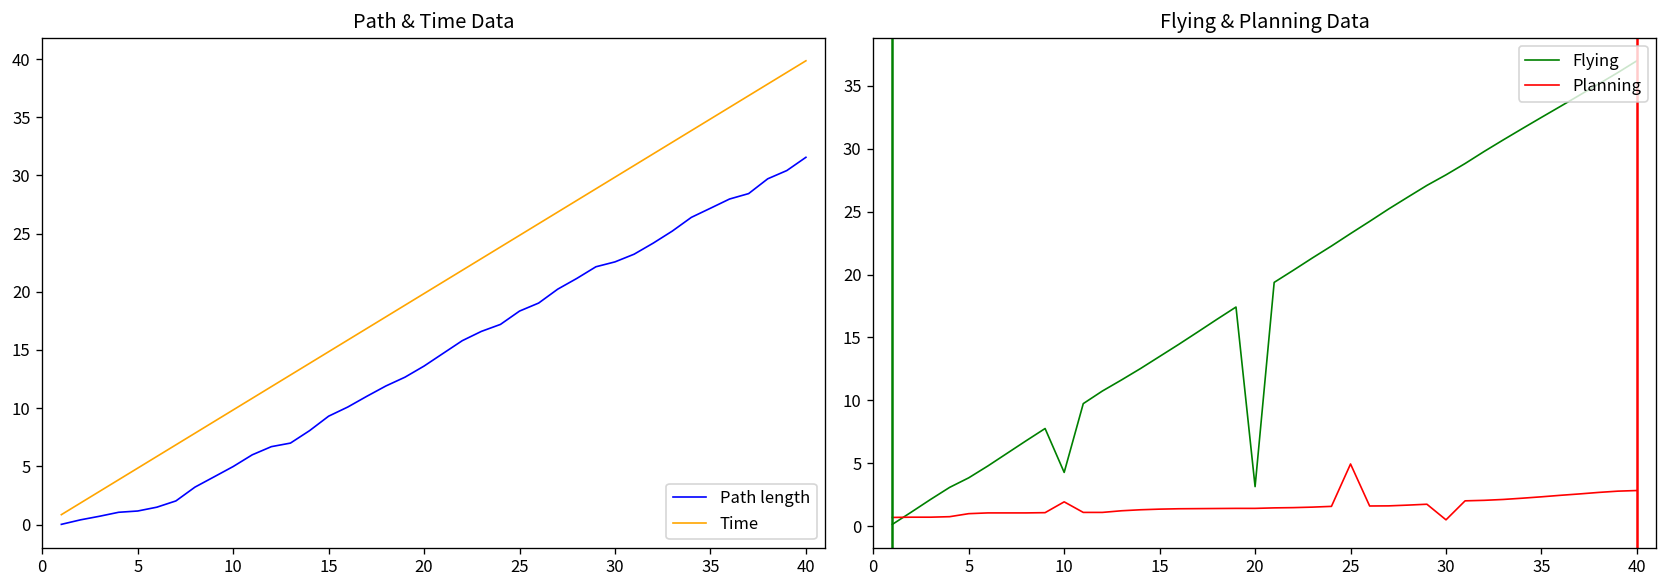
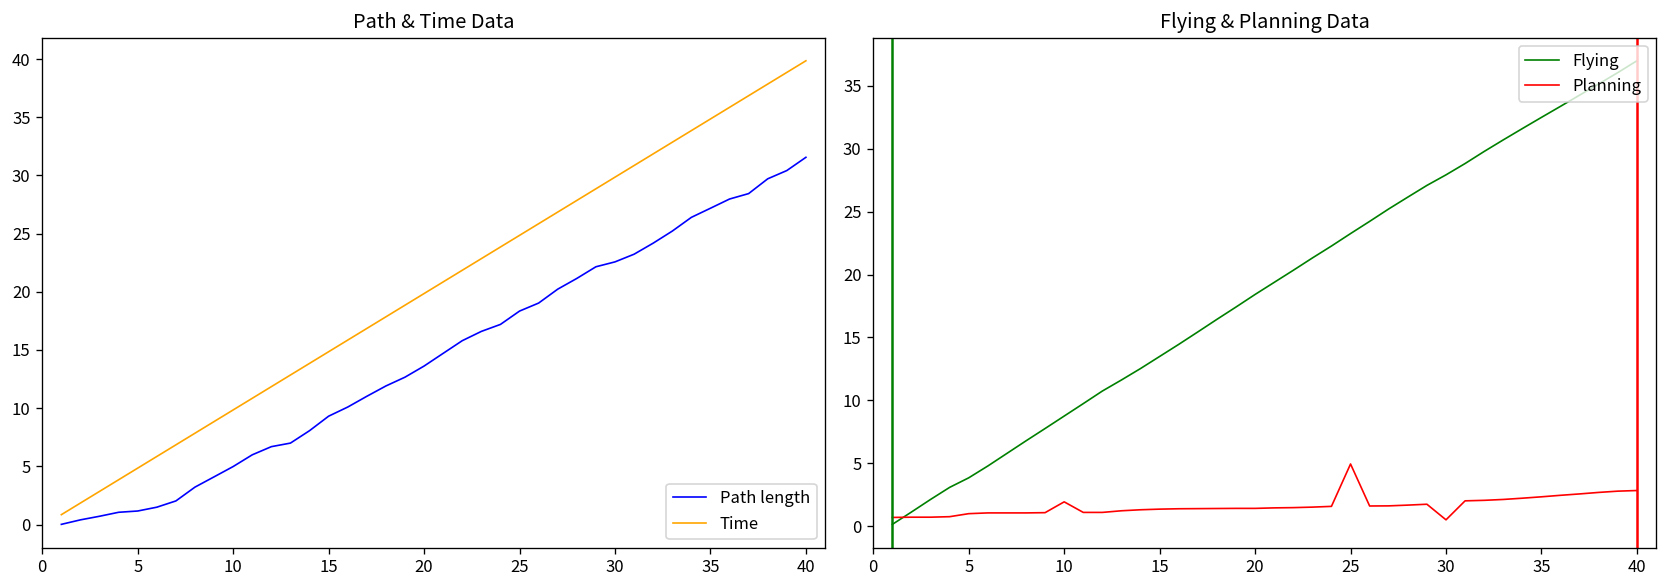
  {
    "Path & Time Data": {
      "Path length": {
        "5": 1,
        "10": 5,
        "15": 9,
        "20": 14,
        "25": 18,
        "30": 23,
        "35": 27,
        "40": 32
      },
      "Time": {
        "5": 5,
        "10": 10,
        "15": 15,
        "20": 20,
        "25": 25,
        "30": 30,
        "35": 35,
        "40": 40
      }
    },
    "Flying & Planning Data": {
      "Flying": {
        "5": 3.8,
-       "10": 4.3,
+       "10": 8.8,
        "15": 13.5,
-       "20": 3.1,
+       "20": 18.4,
        "25": 23.3,
        "30": 27.9,
        "35": 32.5
      },
      "Planning": {
        "5": 1.0,
        "10": 1.9,
        "15": 1.4,
        "20": 1.4,
        "25": 4.9,
        "30": 0.5,
        "35": 2.3,
        "40": 2.8
      }
    }
  }
